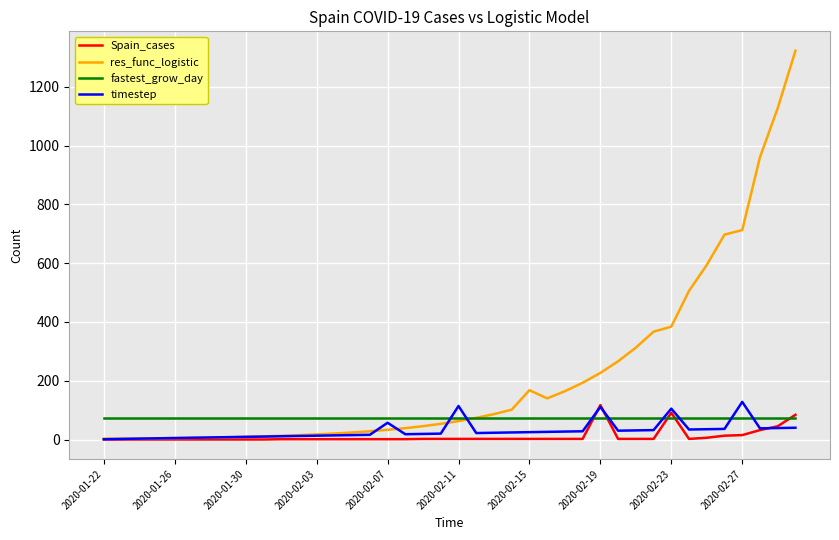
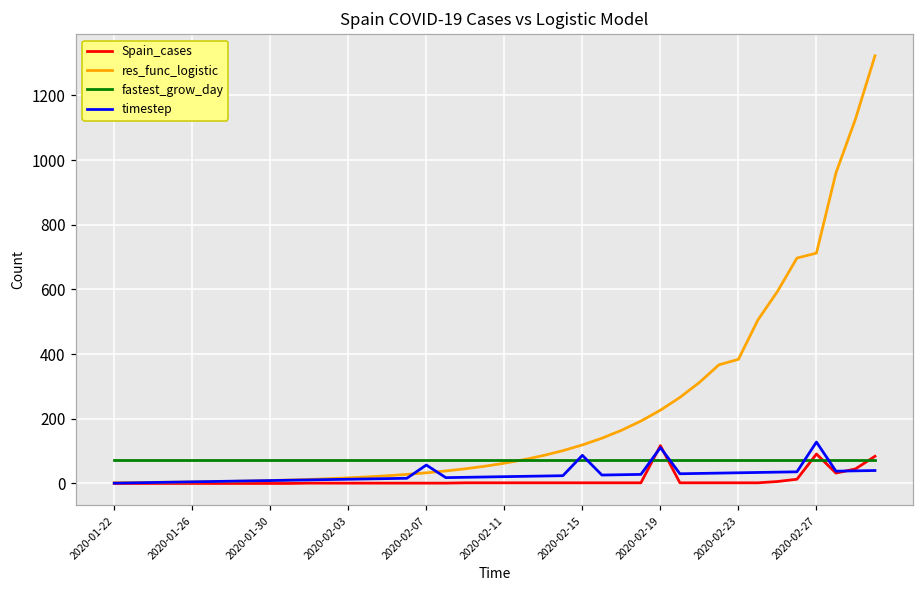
  {
    "Spain_cases": {
      "2020-01-30": 0,
      "2020-02-03": 0,
      "2020-02-07": 0,
      "2020-02-11": 0,
      "2020-02-15": 0,
-     "2020-02-23": 90,
-     "2020-02-27": 20
+     "2020-02-23": 0,
+     "2020-02-27": 90
    },
    "res_func_logistic": {
      "2020-02-07": 30,
      "2020-02-11": 60,
-     "2020-02-15": 170,
+     "2020-02-15": 120,
      "2020-02-19": 230,
      "2020-02-23": 380,
      "2020-02-27": 710
    },
    "fastest_grow_day": {
      "2020-01-22": 70,
      "2020-01-26": 70,
      "2020-01-30": 70,
      "2020-02-03": 70,
      "2020-02-07": 70,
      "2020-02-11": 70,
      "2020-02-15": 70,
      "2020-02-19": 70,
      "2020-02-23": 70,
      "2020-02-27": 70
    },
    "timestep": {
      "2020-02-07": 60,
-     "2020-02-11": 110,
-     "2020-02-15": 30,
-     "2020-02-23": 110,
+     "2020-02-11": 20,
+     "2020-02-15": 90,
+     "2020-02-23": 30,
      "2020-02-27": 130
    }
  }
